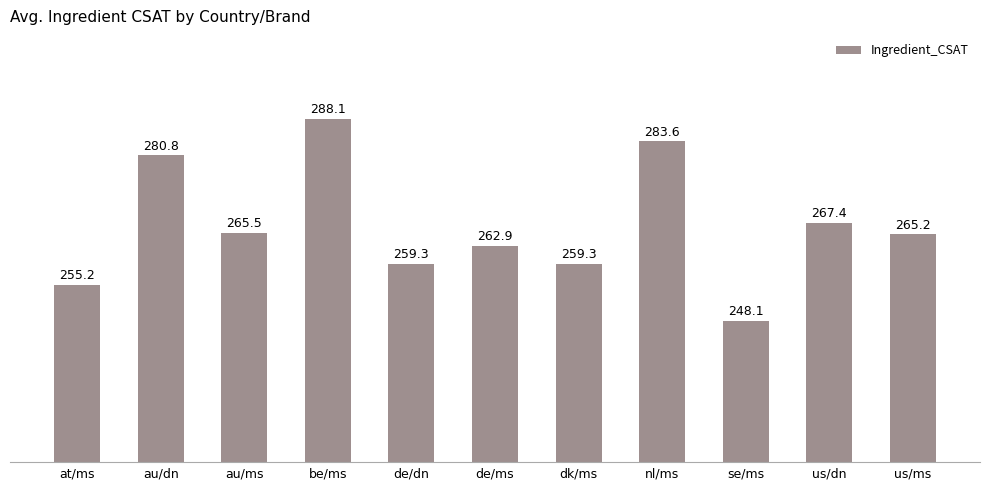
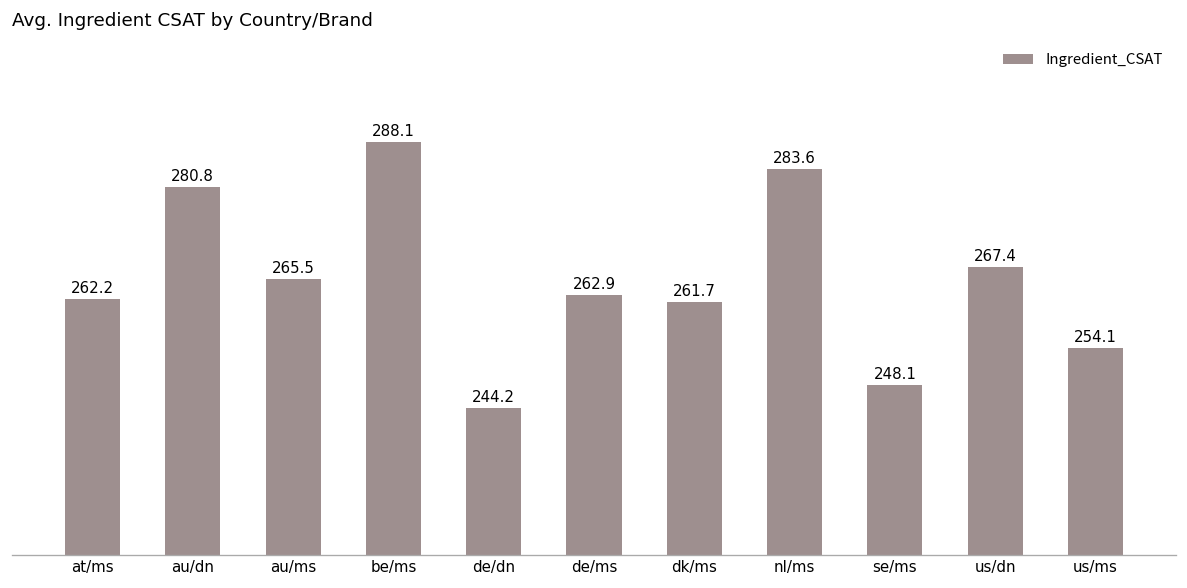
  {
-   "at/ms": 255.2,
+   "at/ms": 262.2,
    "au/dn": 280.8,
    "au/ms": 265.5,
    "be/ms": 288.1,
-   "de/dn": 259.3,
+   "de/dn": 244.2,
    "de/ms": 262.9,
-   "dk/ms": 259.3,
+   "dk/ms": 261.7,
    "nl/ms": 283.6,
    "se/ms": 248.1,
    "us/dn": 267.4,
-   "us/ms": 265.2
+   "us/ms": 254.1
  }
